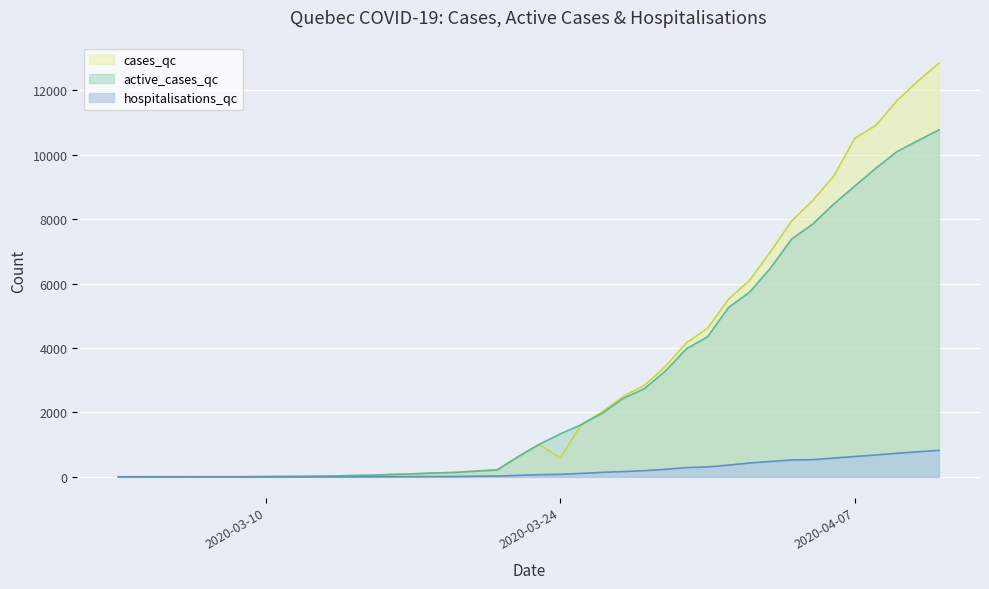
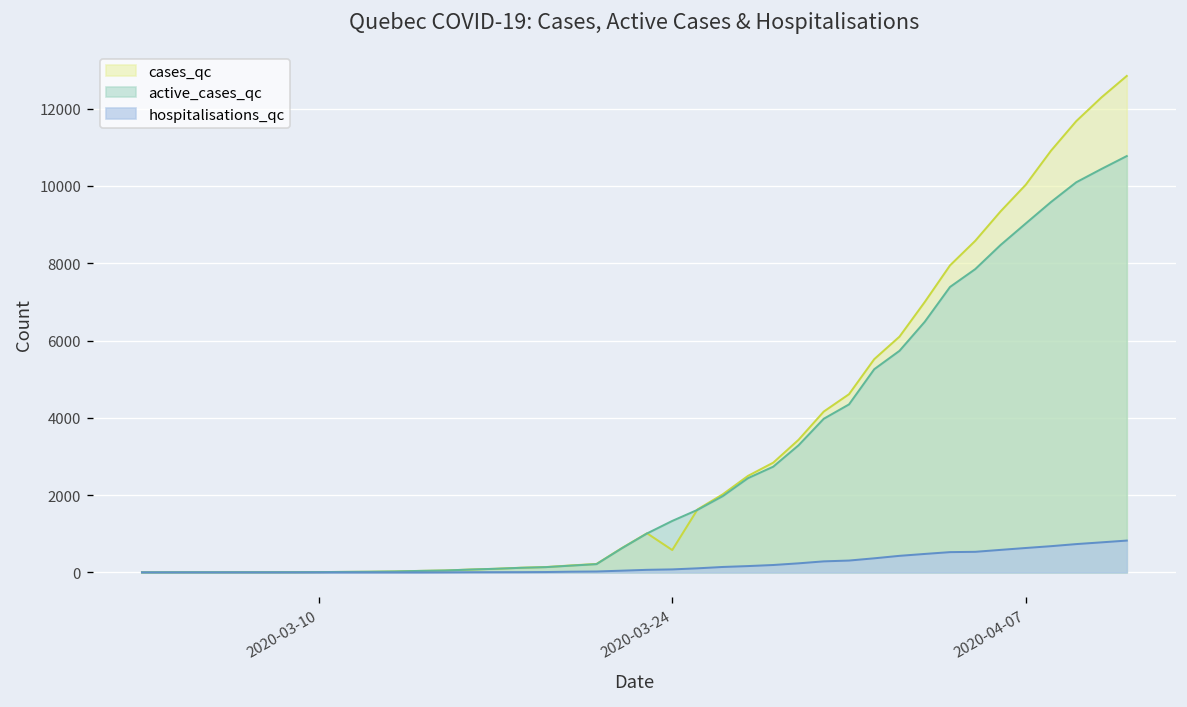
  {
    "cases_qc": {
      "2020-03-24": 600,
-     "2020-04-07": 10500
+     "2020-04-07": 10000
    }
  }
